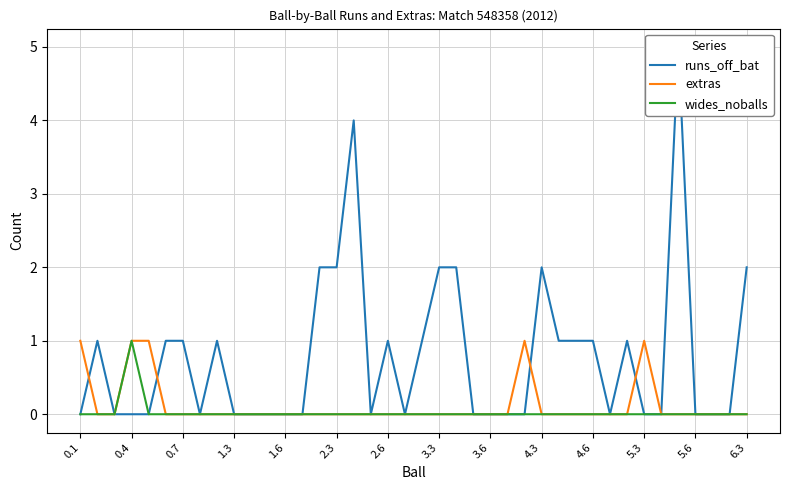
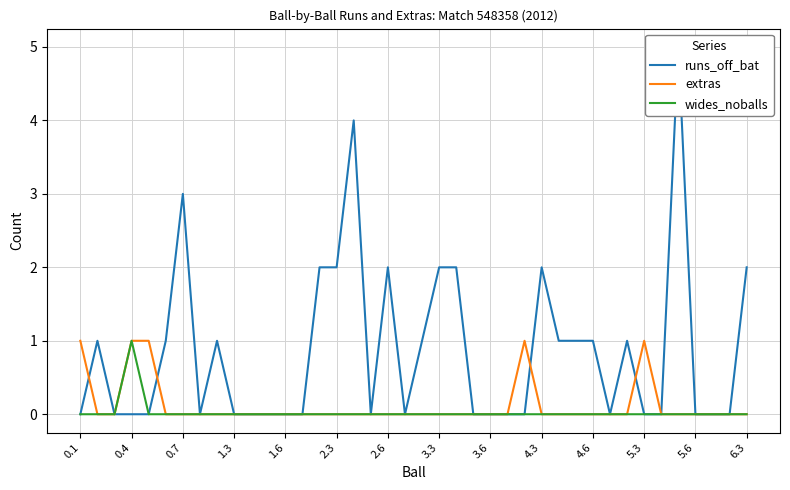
  {
    "runs_off_bat": {
      "0.4": 0,
-     "0.7": 1,
+     "0.7": 3,
      "2.3": 2,
-     "2.6": 1,
+     "2.6": 2,
      "3.3": 2,
      "4.3": 2,
      "4.6": 1,
      "6.3": 2
    },
    "extras": {
      "0.1": 1,
      "5.3": 1
    }
  }
